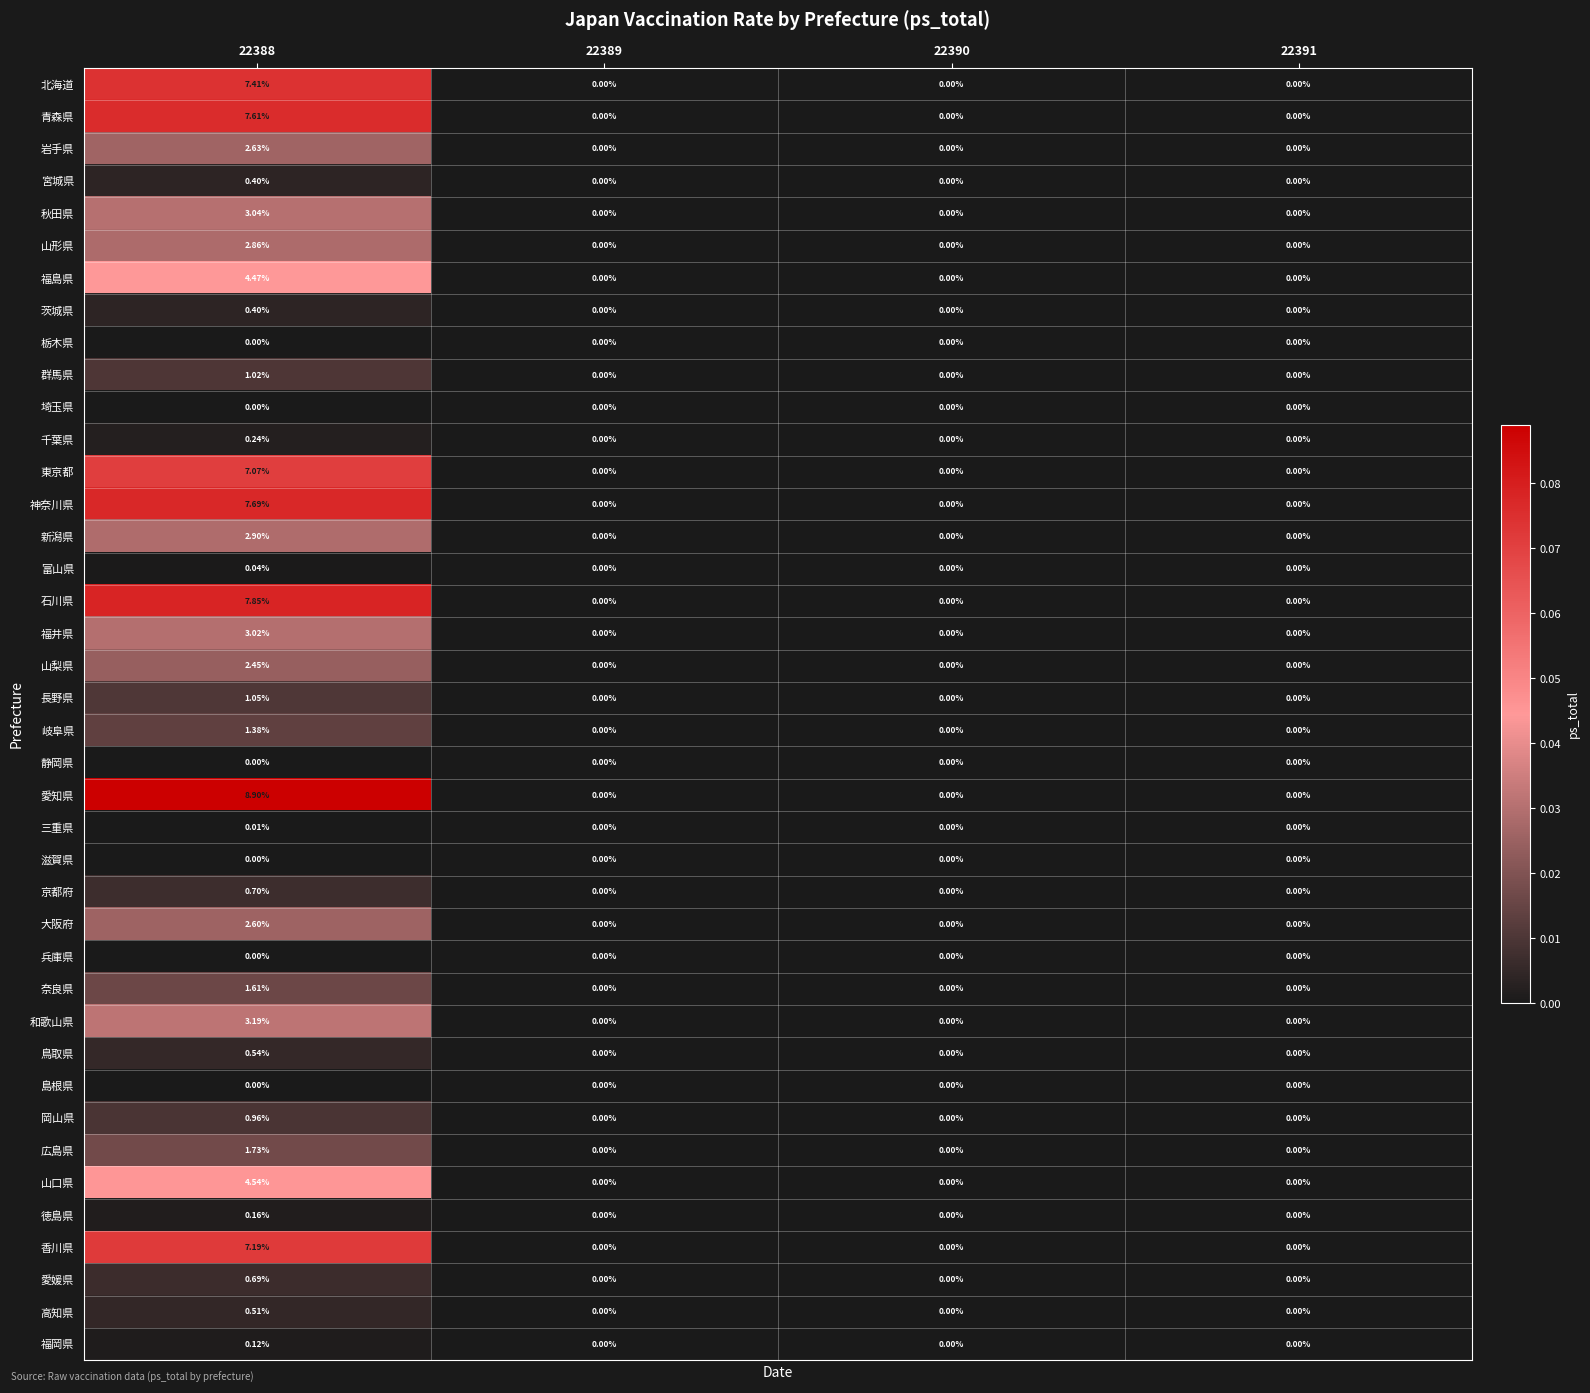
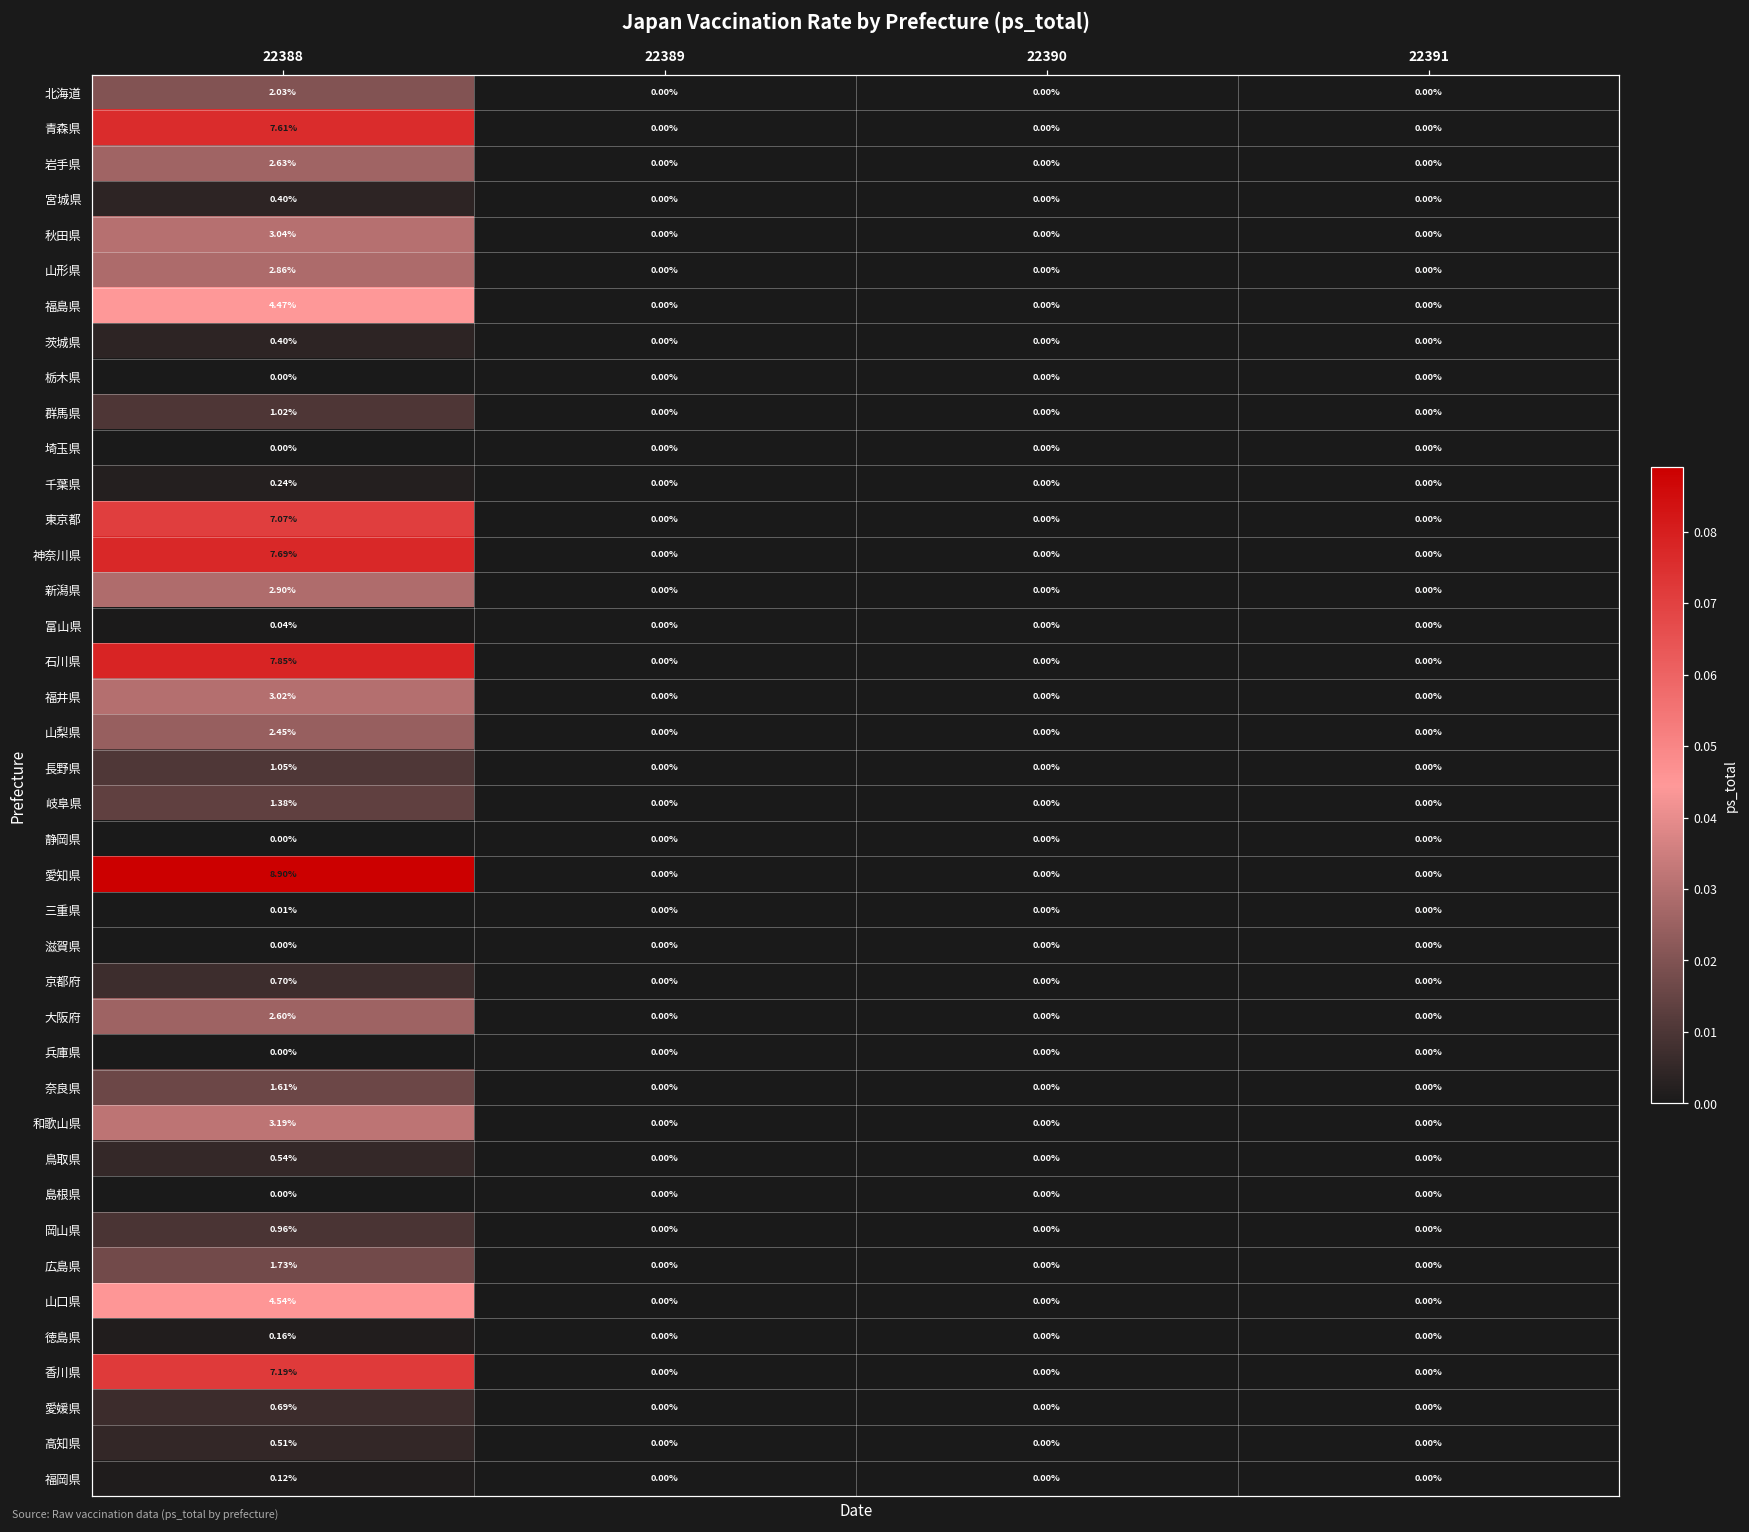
  {
    "北海道": {
-     "22388": "7.41%",
+     "22388": "2.03%",
      "22389": "0.00%",
      "22390": "0.00%",
      "22391": "0.00%"
    },
    "青森県": {
      "22388": "7.61%",
      "22389": "0.00%",
      "22390": "0.00%",
      "22391": "0.00%"
    },
    "岩手県": {
      "22388": "2.63%",
      "22389": "0.00%",
      "22390": "0.00%",
      "22391": "0.00%"
    },
    "宮城県": {
      "22388": "0.40%",
      "22389": "0.00%",
      "22390": "0.00%",
      "22391": "0.00%"
    },
    "秋田県": {
      "22388": "3.04%",
      "22389": "0.00%",
      "22390": "0.00%",
      "22391": "0.00%"
    },
    "山形県": {
      "22388": "2.86%",
      "22389": "0.00%",
      "22390": "0.00%",
      "22391": "0.00%"
    },
    "福島県": {
      "22388": "4.47%",
      "22389": "0.00%",
      "22390": "0.00%",
      "22391": "0.00%"
    },
    "茨城県": {
      "22388": "0.40%",
      "22389": "0.00%",
      "22390": "0.00%",
      "22391": "0.00%"
    },
    "栃木県": {
      "22388": "0.00%",
      "22389": "0.00%",
      "22390": "0.00%",
      "22391": "0.00%"
    },
    "群馬県": {
      "22388": "1.02%",
      "22389": "0.00%",
      "22390": "0.00%",
      "22391": "0.00%"
    },
    "埼玉県": {
      "22388": "0.00%",
      "22389": "0.00%",
      "22390": "0.00%",
      "22391": "0.00%"
    },
    "千葉県": {
      "22388": "0.24%",
      "22389": "0.00%",
      "22390": "0.00%",
      "22391": "0.00%"
    },
    "東京都": {
      "22388": "7.07%",
      "22389": "0.00%",
      "22390": "0.00%",
      "22391": "0.00%"
    },
    "神奈川県": {
      "22388": "7.69%",
      "22389": "0.00%",
      "22390": "0.00%",
      "22391": "0.00%"
    },
    "新潟県": {
      "22388": "2.90%",
      "22389": "0.00%",
      "22390": "0.00%",
      "22391": "0.00%"
    },
    "富山県": {
      "22388": "0.04%",
      "22389": "0.00%",
      "22390": "0.00%",
      "22391": "0.00%"
    },
    "石川県": {
      "22388": "7.85%",
      "22389": "0.00%",
      "22390": "0.00%",
      "22391": "0.00%"
    },
    "福井県": {
      "22388": "3.02%",
      "22389": "0.00%",
      "22390": "0.00%",
      "22391": "0.00%"
    },
    "山梨県": {
      "22388": "2.45%",
      "22389": "0.00%",
      "22390": "0.00%",
      "22391": "0.00%"
    },
    "長野県": {
      "22388": "1.05%",
      "22389": "0.00%",
      "22390": "0.00%",
      "22391": "0.00%"
    },
    "岐阜県": {
      "22388": "1.38%",
      "22389": "0.00%",
      "22390": "0.00%",
      "22391": "0.00%"
    },
    "静岡県": {
      "22388": "0.00%",
      "22389": "0.00%",
      "22390": "0.00%",
      "22391": "0.00%"
    },
    "愛知県": {
      "22388": "8.90%",
      "22389": "0.00%",
      "22390": "0.00%",
      "22391": "0.00%"
    },
    "三重県": {
      "22388": "0.01%",
      "22389": "0.00%",
      "22390": "0.00%",
      "22391": "0.00%"
    },
    "滋賀県": {
      "22388": "0.00%",
      "22389": "0.00%",
      "22390": "0.00%",
      "22391": "0.00%"
    },
    "京都府": {
      "22388": "0.70%",
      "22389": "0.00%",
      "22390": "0.00%",
      "22391": "0.00%"
    },
    "大阪府": {
      "22388": "2.60%",
      "22389": "0.00%",
      "22390": "0.00%",
      "22391": "0.00%"
    },
    "兵庫県": {
      "22388": "0.00%",
      "22389": "0.00%",
      "22390": "0.00%",
      "22391": "0.00%"
    },
    "奈良県": {
      "22388": "1.61%",
      "22389": "0.00%",
      "22390": "0.00%",
      "22391": "0.00%"
    },
    "和歌山県": {
      "22388": "3.19%",
      "22389": "0.00%",
      "22390": "0.00%",
      "22391": "0.00%"
    },
    "鳥取県": {
      "22388": "0.54%",
      "22389": "0.00%",
      "22390": "0.00%",
      "22391": "0.00%"
    },
    "島根県": {
      "22388": "0.00%",
      "22389": "0.00%",
      "22390": "0.00%",
      "22391": "0.00%"
    },
    "岡山県": {
      "22388": "0.96%",
      "22389": "0.00%",
      "22390": "0.00%",
      "22391": "0.00%"
    },
    "広島県": {
      "22388": "1.73%",
      "22389": "0.00%",
      "22390": "0.00%",
      "22391": "0.00%"
    },
    "山口県": {
      "22388": "4.54%",
      "22389": "0.00%",
      "22390": "0.00%",
      "22391": "0.00%"
    },
    "徳島県": {
      "22388": "0.16%",
      "22389": "0.00%",
      "22390": "0.00%",
      "22391": "0.00%"
    },
    "香川県": {
      "22388": "7.19%",
      "22389": "0.00%",
      "22390": "0.00%",
      "22391": "0.00%"
    },
    "愛媛県": {
      "22388": "0.69%",
      "22389": "0.00%",
      "22390": "0.00%",
      "22391": "0.00%"
    },
    "高知県": {
      "22388": "0.51%",
      "22389": "0.00%",
      "22390": "0.00%",
      "22391": "0.00%"
    },
    "福岡県": {
      "22388": "0.12%",
      "22389": "0.00%",
      "22390": "0.00%",
      "22391": "0.00%"
    }
  }
